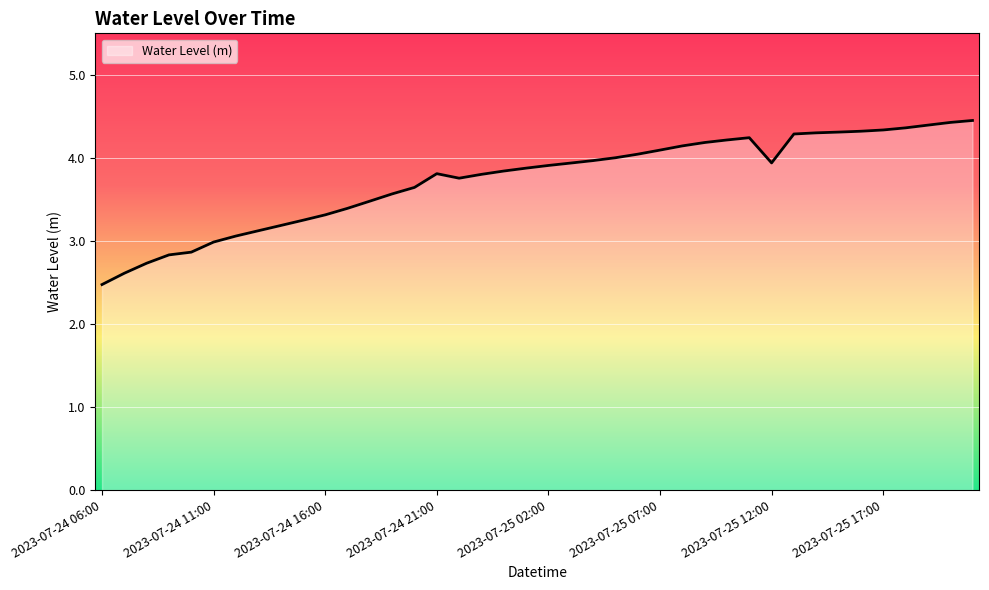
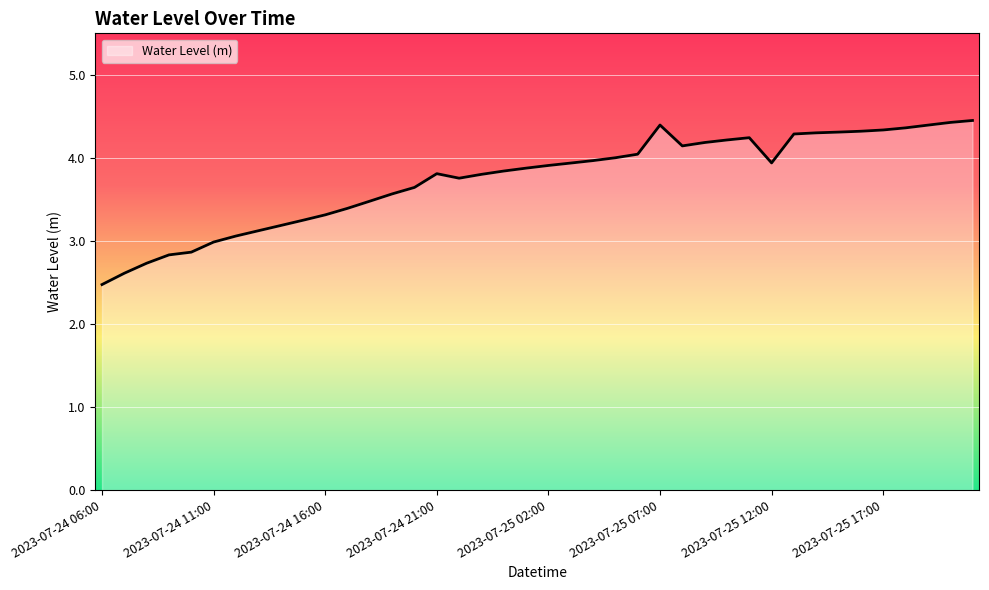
  {
    "2023-07-24 06:00": 2.5,
    "2023-07-24 11:00": 3.0,
    "2023-07-24 16:00": 3.3,
    "2023-07-24 21:00": 3.8,
    "2023-07-25 02:00": 3.9,
-   "2023-07-25 07:00": 4.1,
+   "2023-07-25 07:00": 4.4,
    "2023-07-25 12:00": 3.9,
    "2023-07-25 17:00": 4.3
  }
